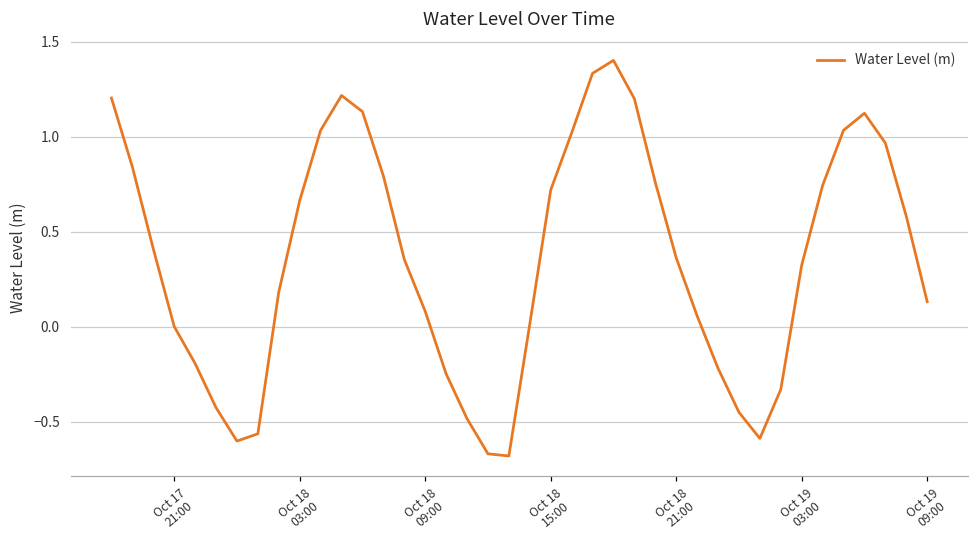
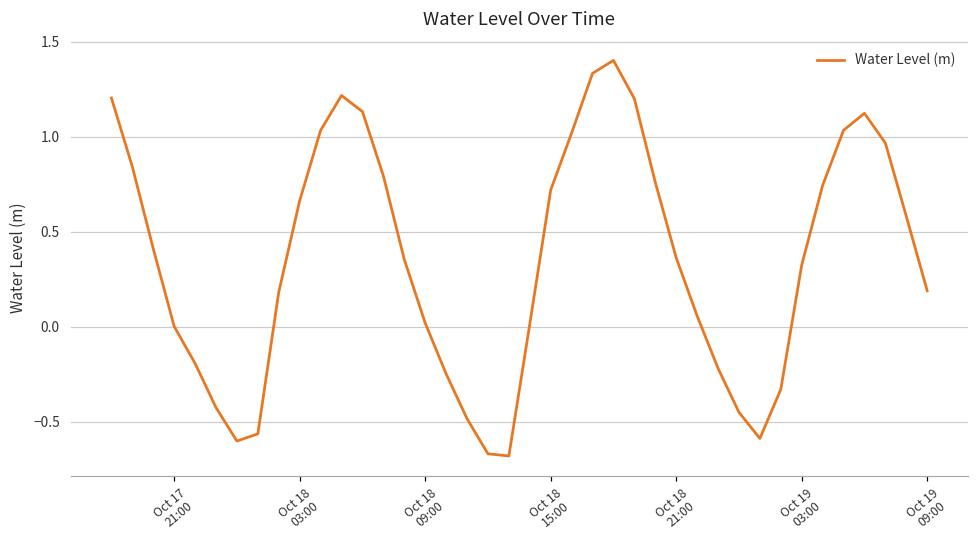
  {
    "Oct 17 21:00": 0.00,
    "Oct 18 03:00": 0.66,
-   "Oct 18 09:00": 0.08,
+   "Oct 18 09:00": 0.02,
    "Oct 18 15:00": 0.72,
    "Oct 18 21:00": 0.36,
    "Oct 19 03:00": 0.32,
-   "Oct 19 09:00": 0.13
+   "Oct 19 09:00": 0.19
  }
